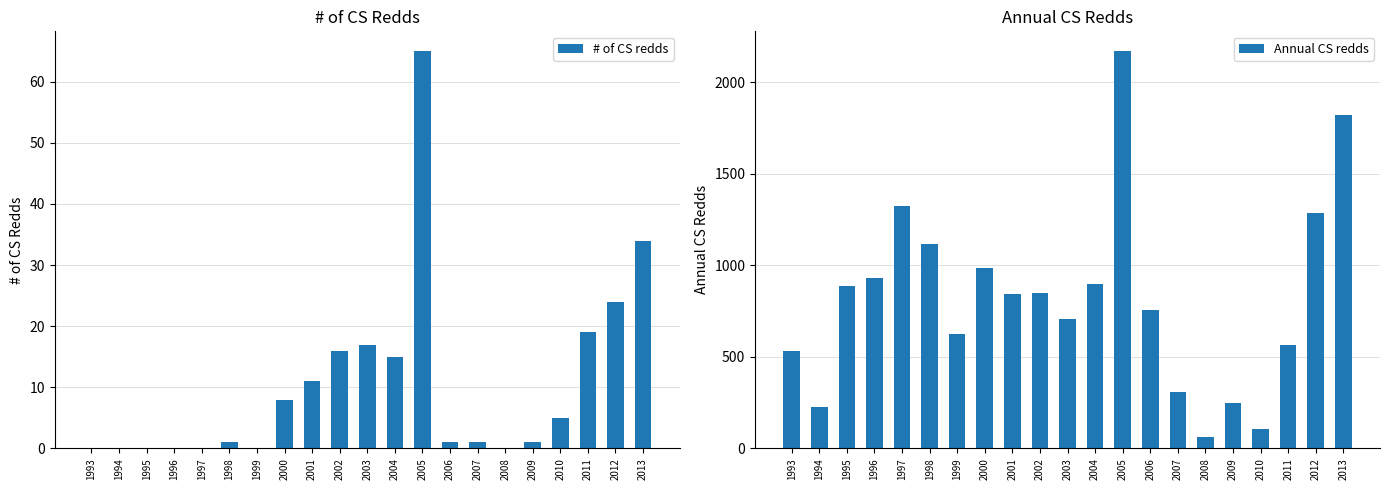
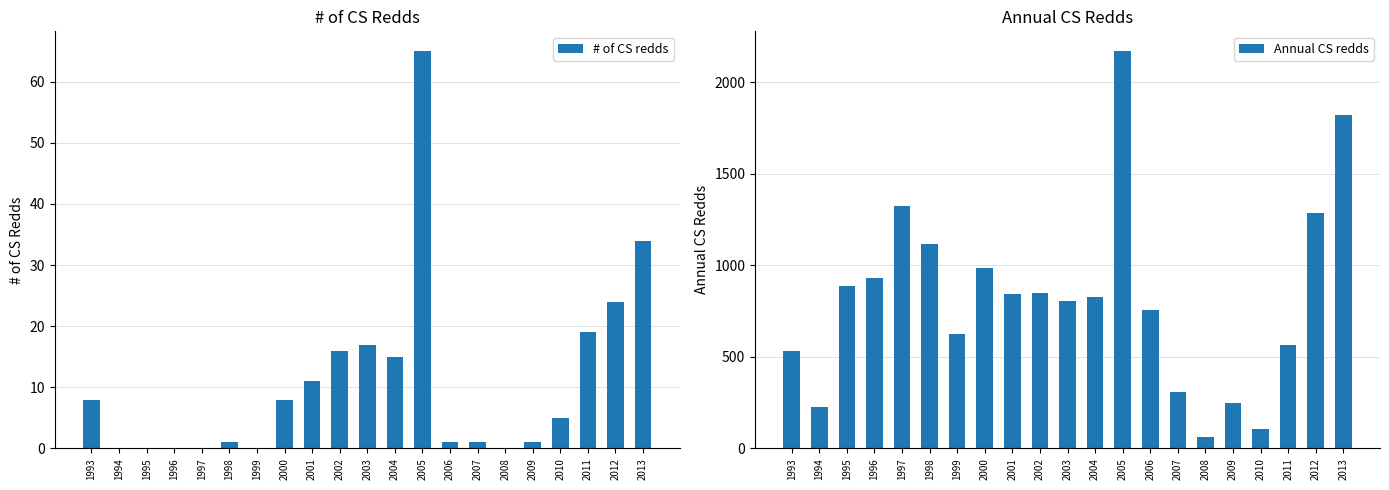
  {
    "# of CS Redds": {
-     "1993": 0,
+     "1993": 8,
      "1994": 0,
      "1995": 0,
      "1996": 0,
      "1997": 0,
      "1998": 1,
      "1999": 0,
      "2000": 8,
      "2001": 11,
      "2002": 16,
      "2003": 17,
      "2004": 15,
      "2005": 65,
      "2006": 1,
      "2007": 1,
      "2008": 0,
      "2009": 1,
      "2010": 5,
      "2011": 19,
      "2012": 24,
      "2013": 34
    },
    "Annual CS Redds": {
      "1993": 530,
      "1994": 230,
      "1995": 890,
      "1996": 930,
      "1997": 1330,
      "1998": 1120,
      "1999": 630,
      "2000": 990,
      "2001": 840,
      "2002": 850,
-     "2003": 710,
-     "2004": 900,
+     "2003": 810,
+     "2004": 830,
      "2005": 2170,
      "2006": 760,
      "2007": 310,
      "2008": 60,
      "2009": 250,
      "2010": 110,
      "2011": 560,
      "2012": 1290,
      "2013": 1820
    }
  }
